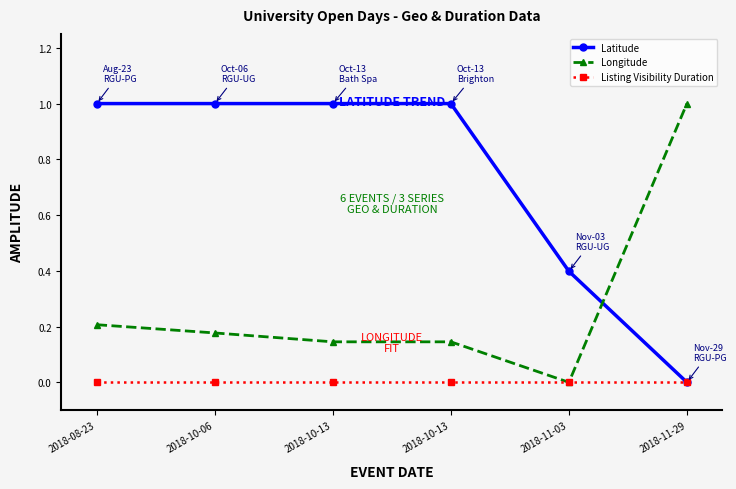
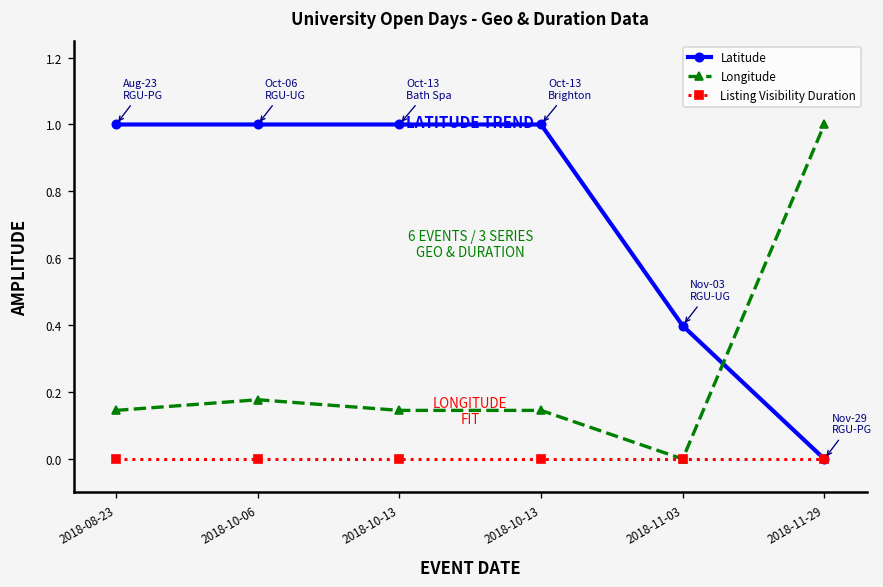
  {
    "Latitude": {
      "2018-08-23": 1.00,
      "2018-10-06": 1.00,
      "2018-11-03": 0.40
    },
    "Longitude": {
-     "2018-08-23": 0.21,
+     "2018-08-23": 0.15,
      "2018-10-06": 0.18,
      "2018-11-29": 1.00
    },
    "Listing Visibility Duration": {
      "2018-08-23": 0.00,
      "2018-10-06": 0.00
    }
  }
